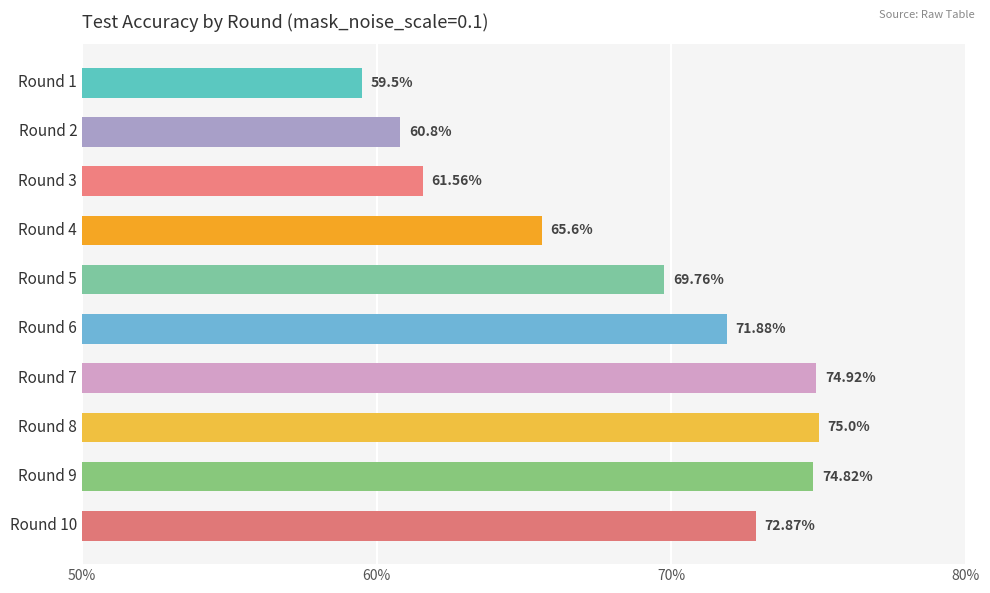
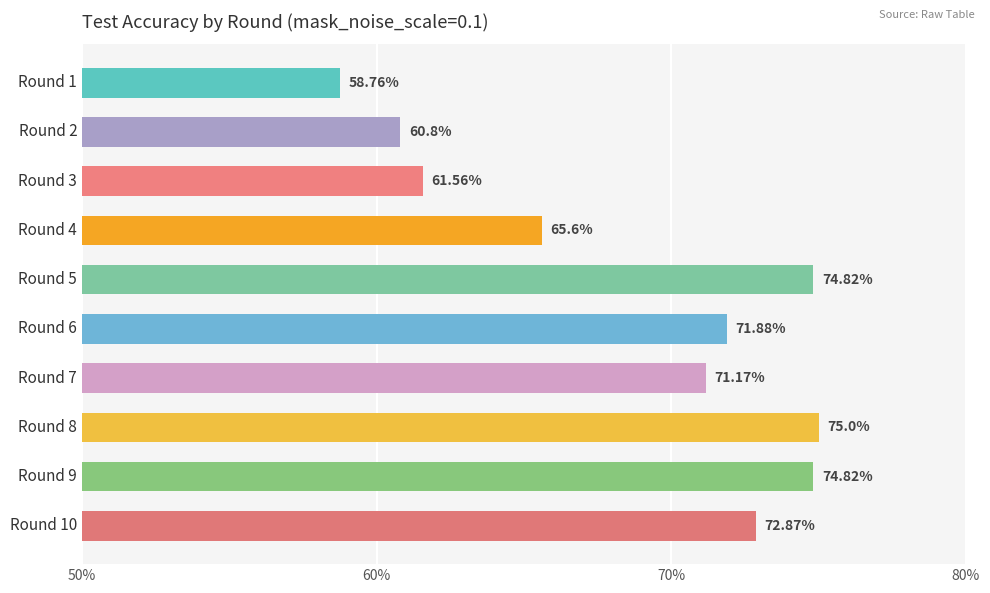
  {
-   "Round 1": "59.5%",
+   "Round 1": "58.76%",
    "Round 2": "60.8%",
    "Round 3": "61.56%",
    "Round 4": "65.6%",
-   "Round 5": "69.76%",
+   "Round 5": "74.82%",
    "Round 6": "71.88%",
-   "Round 7": "74.92%",
+   "Round 7": "71.17%",
    "Round 8": "75.0%",
    "Round 9": "74.82%",
    "Round 10": "72.87%"
  }
